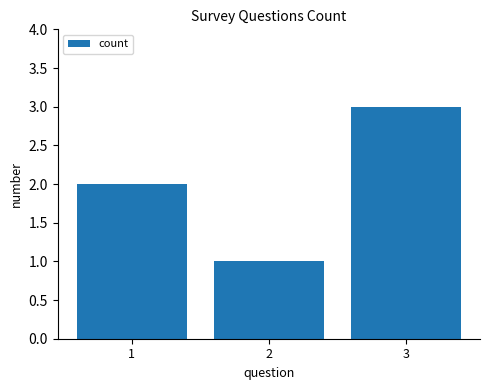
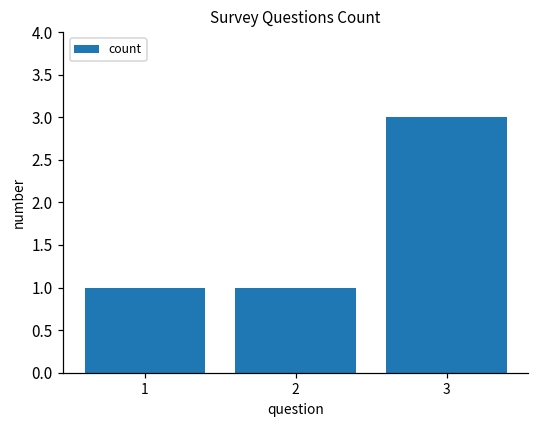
  {
-   "1": 2,
+   "1": 1,
    "2": 1,
    "3": 3
  }
